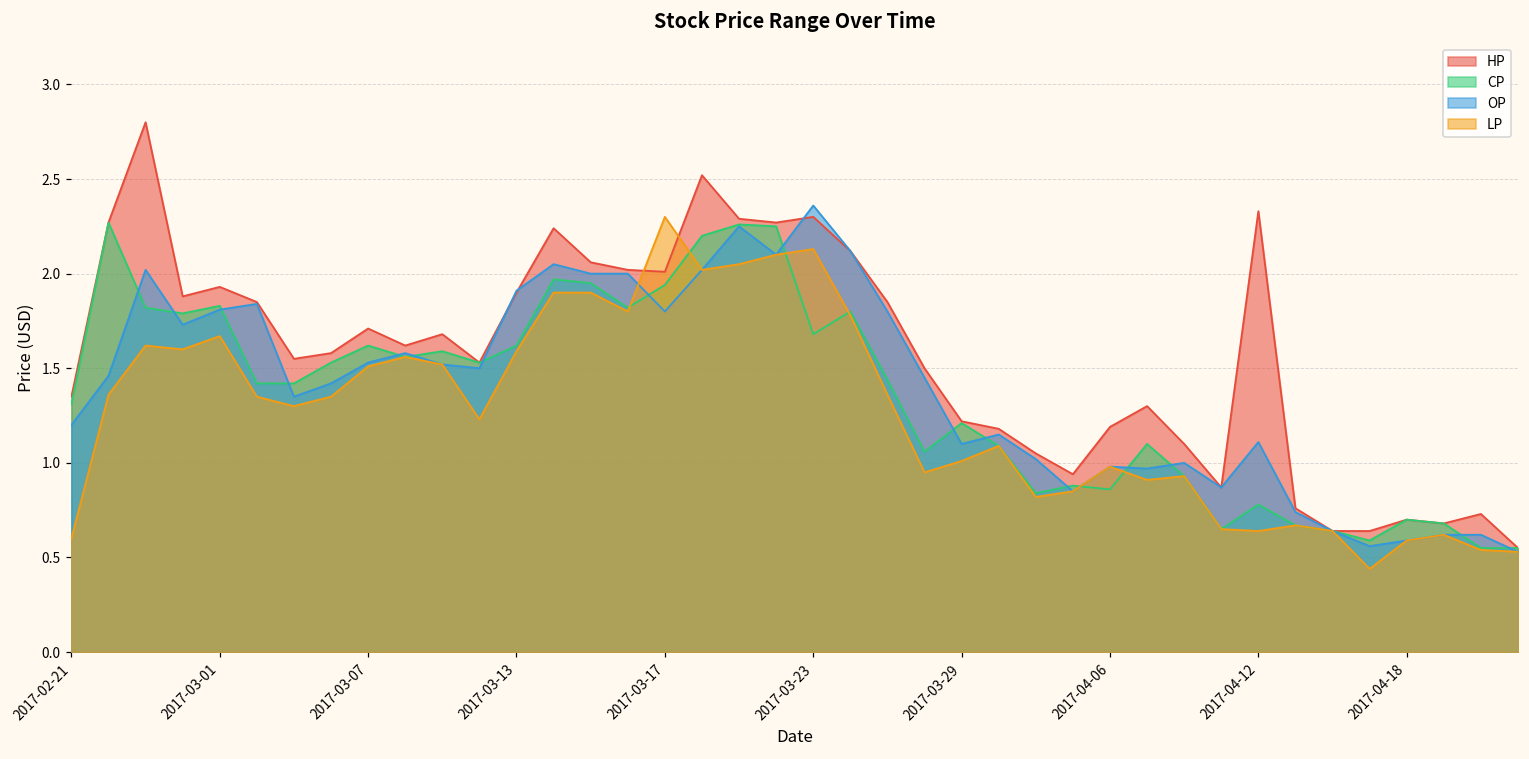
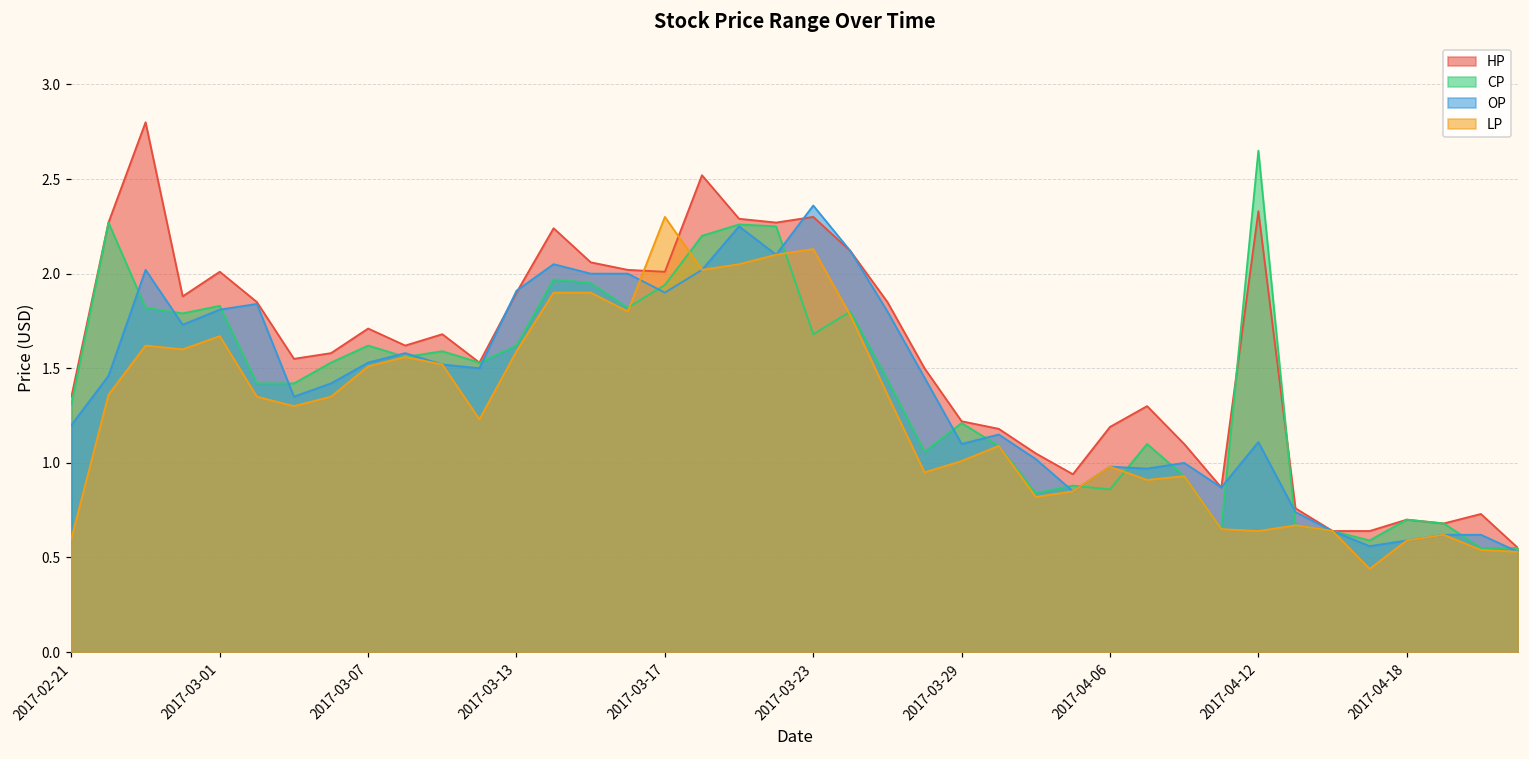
  {
    "HP": {
      "2017-02-21": 1.35,
-     "2017-03-01": 1.93,
+     "2017-03-01": 2.01,
      "2017-03-07": 1.71,
      "2017-03-17": 2.01,
      "2017-03-23": 2.30,
      "2017-04-06": 1.19,
      "2017-04-12": 2.33
    },
    "CP": {
      "2017-02-21": 1.31,
      "2017-03-01": 1.83,
      "2017-03-07": 1.62,
      "2017-03-13": 1.62,
      "2017-03-17": 1.94,
      "2017-03-23": 1.68,
      "2017-04-06": 0.86,
-     "2017-04-12": 0.78
+     "2017-04-12": 2.65
    },
    "OP": {
      "2017-02-21": 1.2,
      "2017-03-01": 1.8,
      "2017-03-07": 1.53,
-     "2017-03-17": 1.8,
+     "2017-03-17": 1.9,
      "2017-03-23": 2.36,
      "2017-03-29": 1.1,
      "2017-04-12": 1.1
    },
    "LP": {
      "2017-02-21": 0.60,
      "2017-03-01": 1.67,
      "2017-03-07": 1.51,
      "2017-03-13": 1.59,
      "2017-03-17": 2.30,
      "2017-03-23": 2.13,
      "2017-03-29": 1.01,
      "2017-04-12": 0.64
    }
  }
